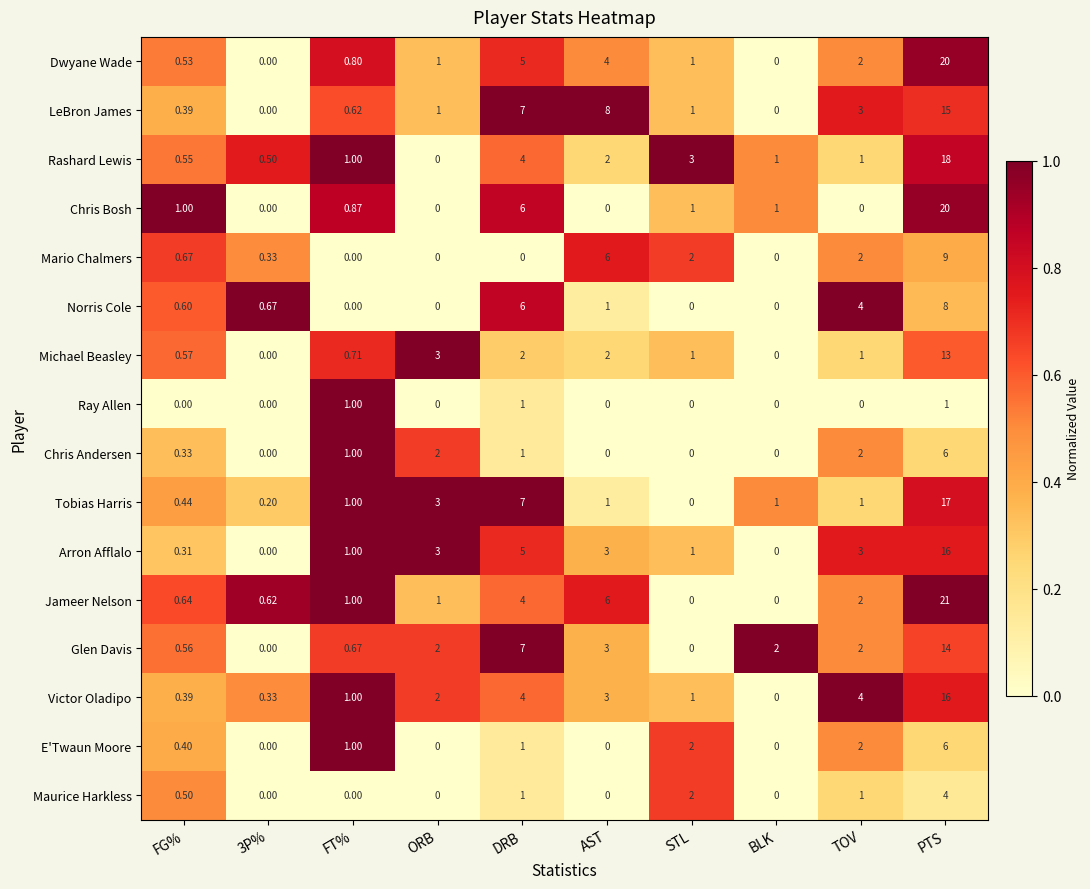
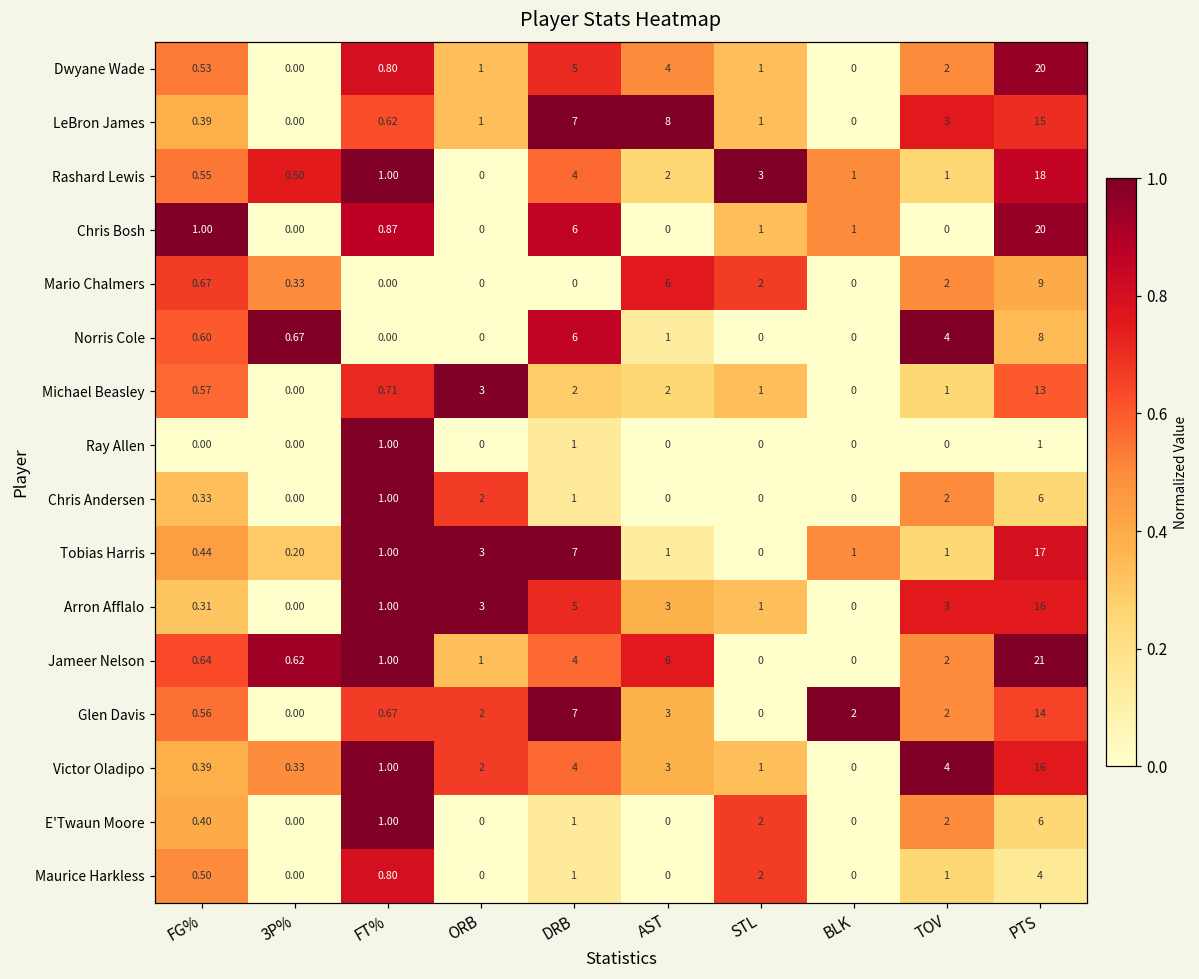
  {
    "Dwyane Wade": {
      "FG%": 0.53,
      "3P%": 0.00,
      "FT%": 0.80,
      "ORB": 1,
      "DRB": 5,
      "AST": 4,
      "STL": 1,
      "BLK": 0,
      "TOV": 2,
      "PTS": 20
    },
    "LeBron James": {
      "FG%": 0.39,
      "3P%": 0.00,
      "FT%": 0.62,
      "ORB": 1,
      "DRB": 7,
      "AST": 8,
      "STL": 1,
      "BLK": 0,
      "TOV": 3,
      "PTS": 15
    },
    "Rashard Lewis": {
      "FG%": 0.55,
      "3P%": 0.50,
      "FT%": 1.00,
      "ORB": 0,
      "DRB": 4,
      "AST": 2,
      "STL": 3,
      "BLK": 1,
      "TOV": 1,
      "PTS": 18
    },
    "Chris Bosh": {
      "FG%": 1.00,
      "3P%": 0.00,
      "FT%": 0.87,
      "ORB": 0,
      "DRB": 6,
      "AST": 0,
      "STL": 1,
      "BLK": 1,
      "TOV": 0,
      "PTS": 20
    },
    "Mario Chalmers": {
      "FG%": 0.67,
      "3P%": 0.33,
      "FT%": 0.00,
      "ORB": 0,
      "DRB": 0,
      "AST": 6,
      "STL": 2,
      "BLK": 0,
      "TOV": 2,
      "PTS": 9
    },
    "Norris Cole": {
      "FG%": 0.60,
      "3P%": 0.67,
      "FT%": 0.00,
      "ORB": 0,
      "DRB": 6,
      "AST": 1,
      "STL": 0,
      "BLK": 0,
      "TOV": 4,
      "PTS": 8
    },
    "Michael Beasley": {
      "FG%": 0.57,
      "3P%": 0.00,
      "FT%": 0.71,
      "ORB": 3,
      "DRB": 2,
      "AST": 2,
      "STL": 1,
      "BLK": 0,
      "TOV": 1,
      "PTS": 13
    },
    "Ray Allen": {
      "FG%": 0.00,
      "3P%": 0.00,
      "FT%": 1.00,
      "ORB": 0,
      "DRB": 1,
      "AST": 0,
      "STL": 0,
      "BLK": 0,
      "TOV": 0,
      "PTS": 1
    },
    "Chris Andersen": {
      "FG%": 0.33,
      "3P%": 0.00,
      "FT%": 1.00,
      "ORB": 2,
      "DRB": 1,
      "AST": 0,
      "STL": 0,
      "BLK": 0,
      "TOV": 2,
      "PTS": 6
    },
    "Tobias Harris": {
      "FG%": 0.44,
      "3P%": 0.20,
      "FT%": 1.00,
      "ORB": 3,
      "DRB": 7,
      "AST": 1,
      "STL": 0,
      "BLK": 1,
      "TOV": 1,
      "PTS": 17
    },
    "Arron Afflalo": {
      "FG%": 0.31,
      "3P%": 0.00,
      "FT%": 1.00,
      "ORB": 3,
      "DRB": 5,
      "AST": 3,
      "STL": 1,
      "BLK": 0,
      "TOV": 3,
      "PTS": 16
    },
    "Jameer Nelson": {
      "FG%": 0.64,
      "3P%": 0.62,
      "FT%": 1.00,
      "ORB": 1,
      "DRB": 4,
      "AST": 6,
      "STL": 0,
      "BLK": 0,
      "TOV": 2,
      "PTS": 21
    },
    "Glen Davis": {
      "FG%": 0.56,
      "3P%": 0.00,
      "FT%": 0.67,
      "ORB": 2,
      "DRB": 7,
      "AST": 3,
      "STL": 0,
      "BLK": 2,
      "TOV": 2,
      "PTS": 14
    },
    "Victor Oladipo": {
      "FG%": 0.39,
      "3P%": 0.33,
      "FT%": 1.00,
      "ORB": 2,
      "DRB": 4,
      "AST": 3,
      "STL": 1,
      "BLK": 0,
      "TOV": 4,
      "PTS": 16
    },
    "E'Twaun Moore": {
      "FG%": 0.40,
      "3P%": 0.00,
      "FT%": 1.00,
      "ORB": 0,
      "DRB": 1,
      "AST": 0,
      "STL": 2,
      "BLK": 0,
      "TOV": 2,
      "PTS": 6
    },
    "Maurice Harkless": {
      "FG%": 0.50,
      "3P%": 0.00,
-     "FT%": 0.00,
+     "FT%": 0.80,
      "ORB": 0,
      "DRB": 1,
      "AST": 0,
      "STL": 2,
      "BLK": 0,
      "TOV": 1,
      "PTS": 4
    }
  }
